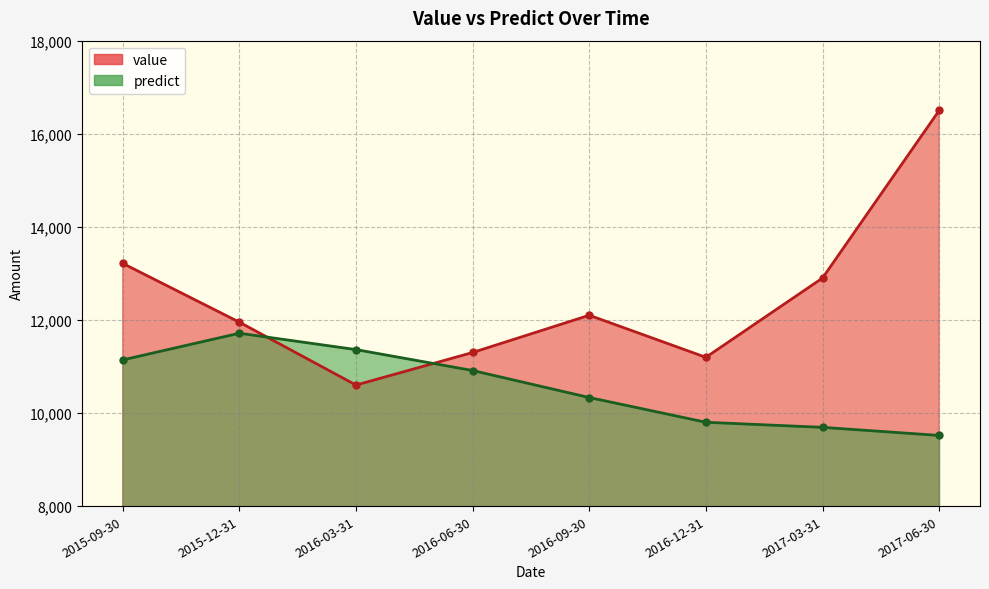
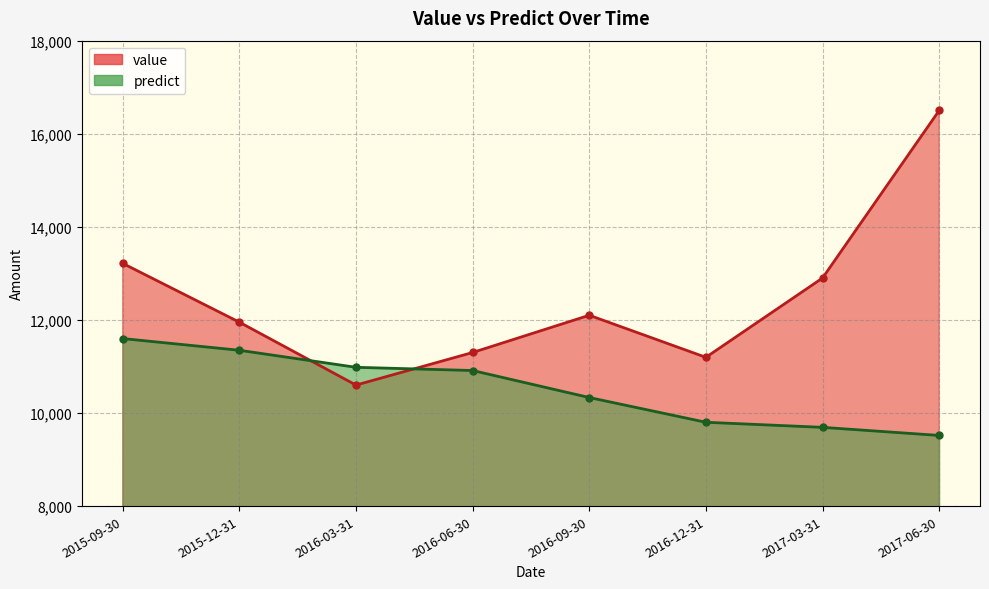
  {
    "value": {
      "2015-09-30": "13,200",
      "2015-12-31": "12,000",
      "2016-03-31": "10,600",
      "2016-06-30": "11,300",
      "2016-09-30": "12,100",
      "2016-12-31": "11,200",
      "2017-03-31": "12,900",
      "2017-06-30": "16,500"
    },
    "predict": {
-     "2015-09-30": "11,100",
-     "2015-12-31": "11,700",
-     "2016-03-31": "11,400",
+     "2015-09-30": "11,600",
+     "2015-12-31": "11,300",
+     "2016-03-31": "11,000",
      "2016-06-30": "10,900",
      "2016-09-30": "10,300",
      "2016-12-31": "9,800",
      "2017-03-31": "9,700",
      "2017-06-30": "9,500"
    }
  }
